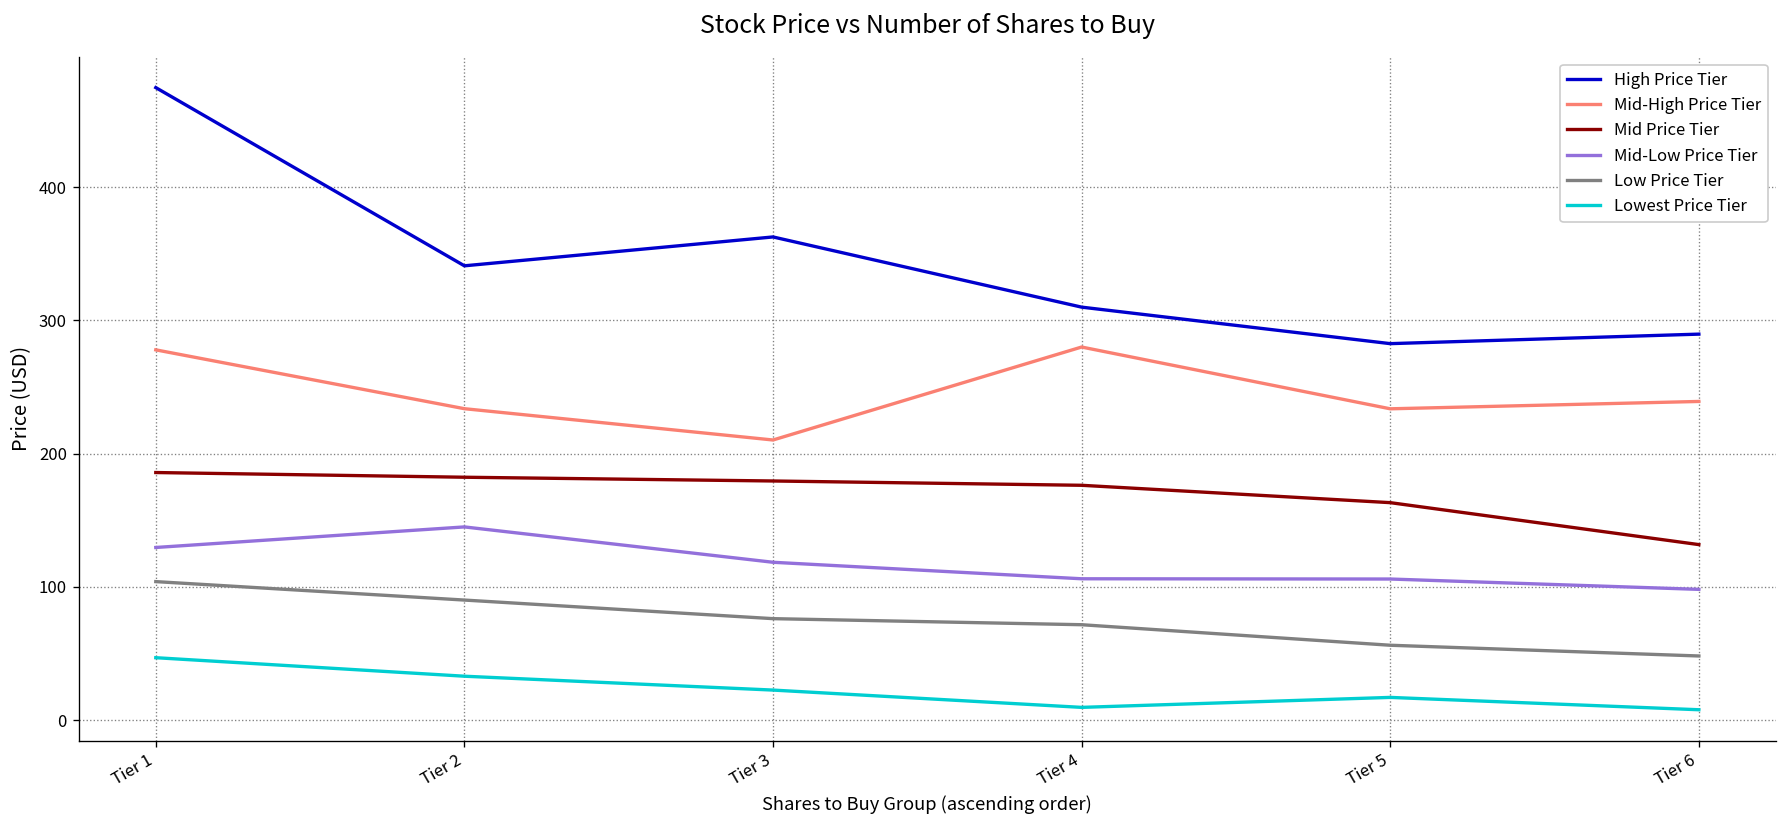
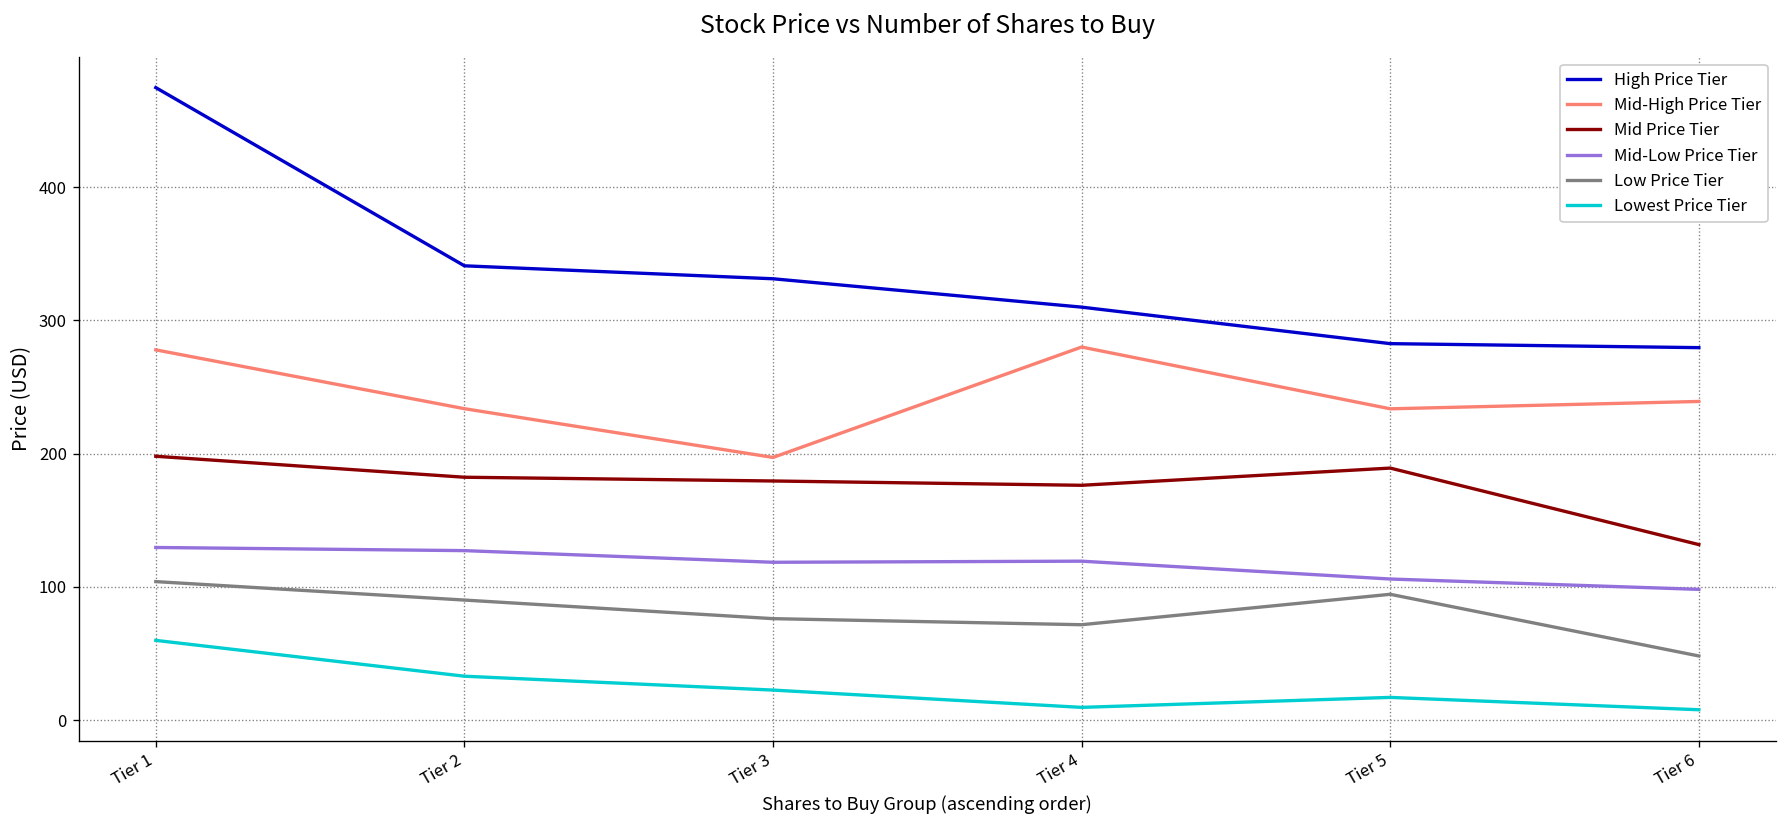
  {
    "High Price Tier": {
      "Tier 1": 475,
      "Tier 2": 341,
-     "Tier 3": 363,
+     "Tier 3": 331,
      "Tier 4": 310,
      "Tier 5": 283,
-     "Tier 6": 290
+     "Tier 6": 280
    },
    "Mid-High Price Tier": {
      "Tier 1": 278,
      "Tier 2": 234,
-     "Tier 3": 210,
+     "Tier 3": 197,
      "Tier 4": 280,
      "Tier 5": 234,
      "Tier 6": 239
    },
    "Mid Price Tier": {
-     "Tier 1": 186,
+     "Tier 1": 198,
      "Tier 2": 182,
      "Tier 3": 179,
      "Tier 4": 176,
-     "Tier 5": 163,
+     "Tier 5": 189,
      "Tier 6": 132
    },
    "Mid-Low Price Tier": {
      "Tier 1": 130,
-     "Tier 2": 145,
+     "Tier 2": 127,
      "Tier 3": 118,
-     "Tier 4": 106,
+     "Tier 4": 119,
      "Tier 5": 106,
      "Tier 6": 98
    },
    "Low Price Tier": {
      "Tier 1": 104,
      "Tier 2": 90,
      "Tier 3": 76,
      "Tier 4": 72,
-     "Tier 5": 56,
+     "Tier 5": 94,
      "Tier 6": 48
    },
    "Lowest Price Tier": {
-     "Tier 1": 47,
+     "Tier 1": 60,
      "Tier 2": 33,
      "Tier 3": 23,
      "Tier 4": 10,
      "Tier 5": 17,
      "Tier 6": 8
    }
  }
